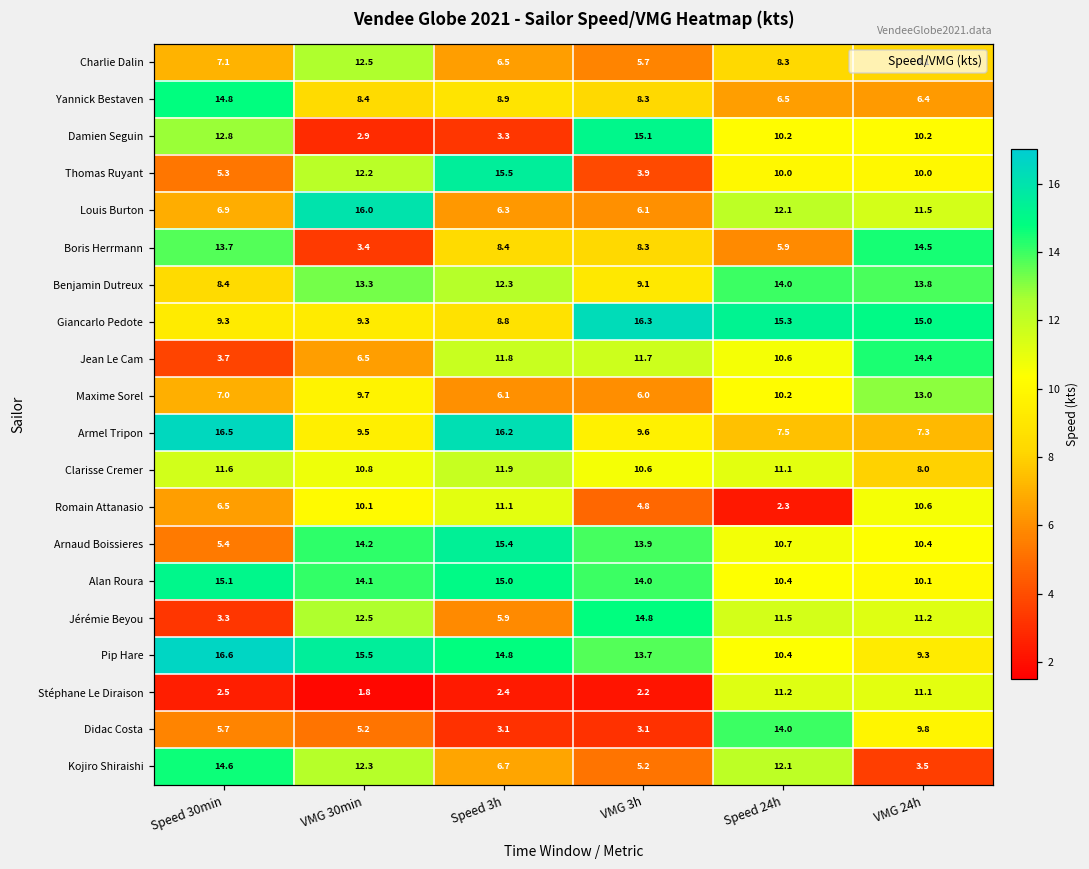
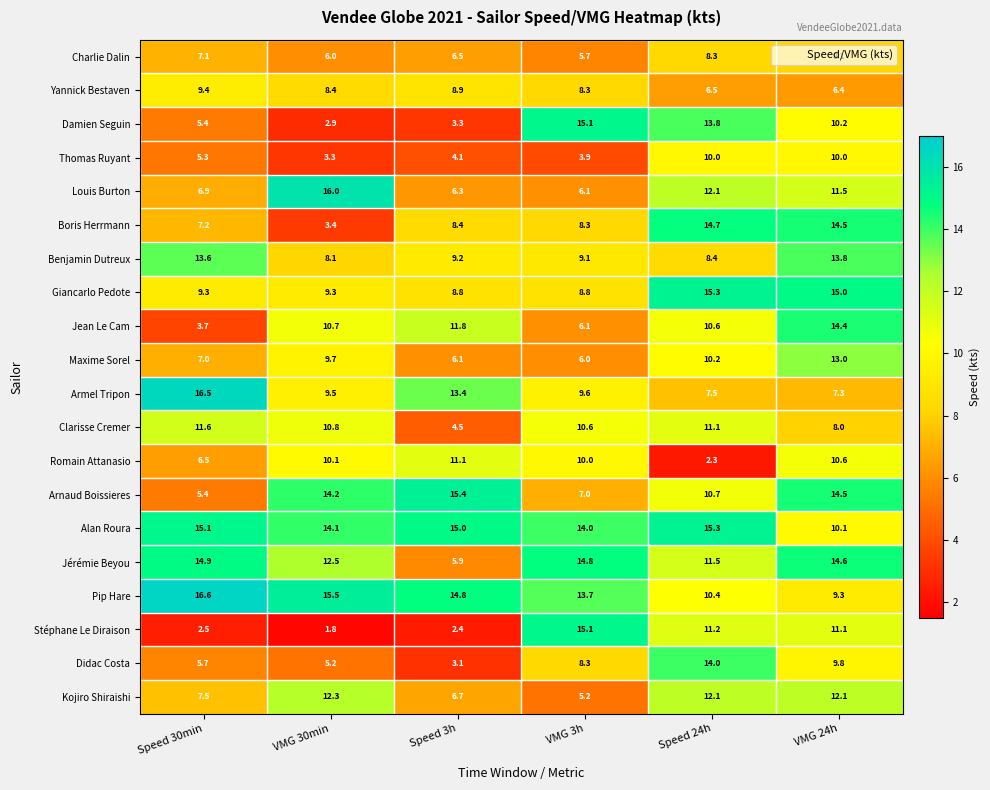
  {
    "Charlie Dalin": {
      "Speed 30min": 7.1,
-     "VMG 30min": 12.5,
+     "VMG 30min": 6.0,
      "Speed 3h": 6.5,
      "VMG 3h": 5.7,
      "Speed 24h": 8.3
    },
    "Yannick Bestaven": {
-     "Speed 30min": 14.8,
+     "Speed 30min": 9.4,
      "VMG 30min": 8.4,
      "Speed 3h": 8.9,
      "VMG 3h": 8.3,
      "Speed 24h": 6.5,
      "VMG 24h": 6.4
    },
    "Damien Seguin": {
-     "Speed 30min": 12.8,
+     "Speed 30min": 5.4,
      "VMG 30min": 2.9,
      "Speed 3h": 3.3,
      "VMG 3h": 15.1,
-     "Speed 24h": 10.2,
+     "Speed 24h": 13.8,
      "VMG 24h": 10.2
    },
    "Thomas Ruyant": {
      "Speed 30min": 5.3,
-     "VMG 30min": 12.2,
-     "Speed 3h": 15.5,
+     "VMG 30min": 3.3,
+     "Speed 3h": 4.1,
      "VMG 3h": 3.9,
      "Speed 24h": 10.0,
      "VMG 24h": 10.0
    },
    "Louis Burton": {
      "Speed 30min": 6.9,
      "VMG 30min": 16.0,
      "Speed 3h": 6.3,
      "VMG 3h": 6.1,
      "Speed 24h": 12.1,
      "VMG 24h": 11.5
    },
    "Boris Herrmann": {
-     "Speed 30min": 13.7,
+     "Speed 30min": 7.2,
      "VMG 30min": 3.4,
      "Speed 3h": 8.4,
      "VMG 3h": 8.3,
-     "Speed 24h": 5.9,
+     "Speed 24h": 14.7,
      "VMG 24h": 14.5
    },
    "Benjamin Dutreux": {
-     "Speed 30min": 8.4,
-     "VMG 30min": 13.3,
-     "Speed 3h": 12.3,
+     "Speed 30min": 13.6,
+     "VMG 30min": 8.1,
+     "Speed 3h": 9.2,
      "VMG 3h": 9.1,
-     "Speed 24h": 14.0,
+     "Speed 24h": 8.4,
      "VMG 24h": 13.8
    },
    "Giancarlo Pedote": {
      "Speed 30min": 9.3,
      "VMG 30min": 9.3,
      "Speed 3h": 8.8,
-     "VMG 3h": 16.3,
+     "VMG 3h": 8.8,
      "Speed 24h": 15.3,
      "VMG 24h": 15.0
    },
    "Jean Le Cam": {
      "Speed 30min": 3.7,
-     "VMG 30min": 6.5,
+     "VMG 30min": 10.7,
      "Speed 3h": 11.8,
-     "VMG 3h": 11.7,
+     "VMG 3h": 6.1,
      "Speed 24h": 10.6,
      "VMG 24h": 14.4
    },
    "Maxime Sorel": {
      "Speed 30min": 7.0,
      "VMG 30min": 9.7,
      "Speed 3h": 6.1,
      "VMG 3h": 6.0,
      "Speed 24h": 10.2,
      "VMG 24h": 13.0
    },
    "Armel Tripon": {
      "Speed 30min": 16.5,
      "VMG 30min": 9.5,
-     "Speed 3h": 16.2,
+     "Speed 3h": 13.4,
      "VMG 3h": 9.6,
      "Speed 24h": 7.5,
      "VMG 24h": 7.3
    },
    "Clarisse Cremer": {
      "Speed 30min": 11.6,
      "VMG 30min": 10.8,
-     "Speed 3h": 11.9,
+     "Speed 3h": 4.5,
      "VMG 3h": 10.6,
      "Speed 24h": 11.1,
      "VMG 24h": 8.0
    },
    "Romain Attanasio": {
      "Speed 30min": 6.5,
      "VMG 30min": 10.1,
      "Speed 3h": 11.1,
-     "VMG 3h": 4.8,
+     "VMG 3h": 10.0,
      "Speed 24h": 2.3,
      "VMG 24h": 10.6
    },
    "Arnaud Boissieres": {
      "Speed 30min": 5.4,
      "VMG 30min": 14.2,
      "Speed 3h": 15.4,
-     "VMG 3h": 13.9,
+     "VMG 3h": 7.0,
      "Speed 24h": 10.7,
-     "VMG 24h": 10.4
+     "VMG 24h": 14.5
    },
    "Alan Roura": {
      "Speed 30min": 15.1,
      "VMG 30min": 14.1,
      "Speed 3h": 15.0,
      "VMG 3h": 14.0,
-     "Speed 24h": 10.4,
+     "Speed 24h": 15.3,
      "VMG 24h": 10.1
    },
    "Jérémie Beyou": {
-     "Speed 30min": 3.3,
+     "Speed 30min": 14.9,
      "VMG 30min": 12.5,
      "Speed 3h": 5.9,
      "VMG 3h": 14.8,
      "Speed 24h": 11.5,
-     "VMG 24h": 11.2
+     "VMG 24h": 14.6
    },
    "Pip Hare": {
      "Speed 30min": 16.6,
      "VMG 30min": 15.5,
      "Speed 3h": 14.8,
      "VMG 3h": 13.7,
      "Speed 24h": 10.4,
      "VMG 24h": 9.3
    },
    "Stéphane Le Diraison": {
      "Speed 30min": 2.5,
      "VMG 30min": 1.8,
      "Speed 3h": 2.4,
-     "VMG 3h": 2.2,
+     "VMG 3h": 15.1,
      "Speed 24h": 11.2,
      "VMG 24h": 11.1
    },
    "Didac Costa": {
      "Speed 30min": 5.7,
      "VMG 30min": 5.2,
      "Speed 3h": 3.1,
-     "VMG 3h": 3.1,
+     "VMG 3h": 8.3,
      "Speed 24h": 14.0,
      "VMG 24h": 9.8
    },
    "Kojiro Shiraishi": {
-     "Speed 30min": 14.6,
+     "Speed 30min": 7.5,
      "VMG 30min": 12.3,
      "Speed 3h": 6.7,
      "VMG 3h": 5.2,
      "Speed 24h": 12.1,
-     "VMG 24h": 3.5
+     "VMG 24h": 12.1
    }
  }
